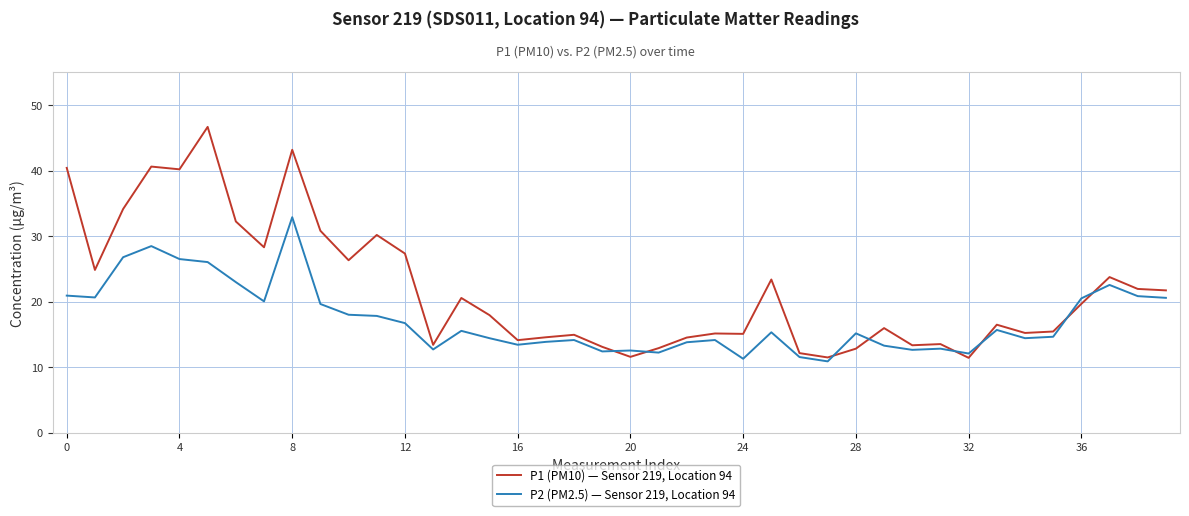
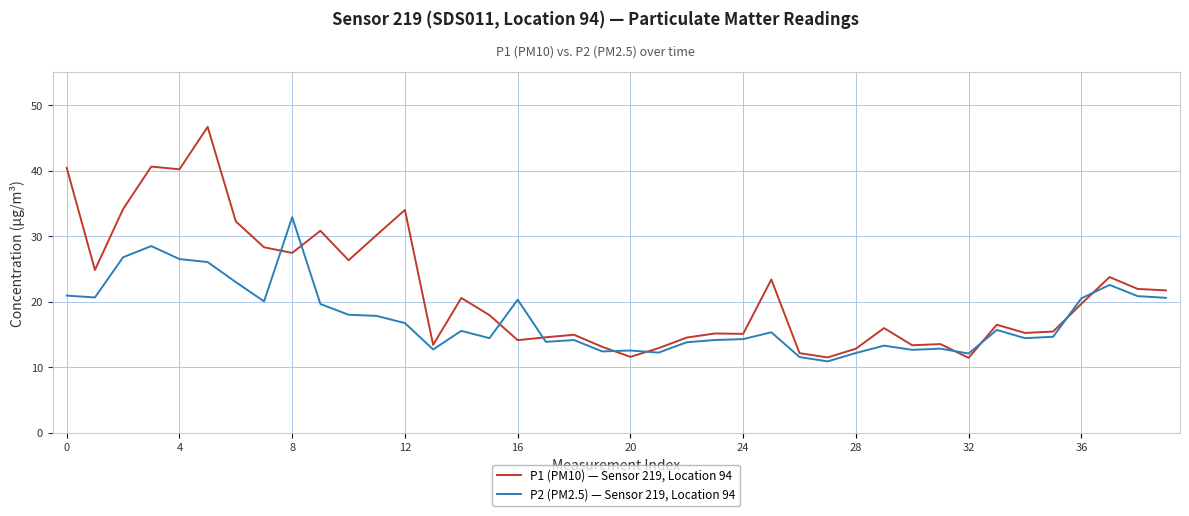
  {
    "P1 (PM10) — Sensor 219, Location 94": {
      "0": 40,
      "4": 40,
-     "8": 43,
-     "12": 27,
+     "8": 27,
+     "12": 34,
      "16": 14,
      "20": 12,
      "24": 15,
      "28": 13,
      "32": 11,
      "36": 20
    },
    "P2 (PM2.5) — Sensor 219, Location 94": {
      "0": 21,
      "4": 27,
      "8": 33,
      "12": 17,
-     "16": 13,
+     "16": 20,
      "20": 13,
-     "24": 11,
-     "28": 15,
+     "24": 14,
+     "28": 12,
      "32": 12,
      "36": 21
    }
  }
